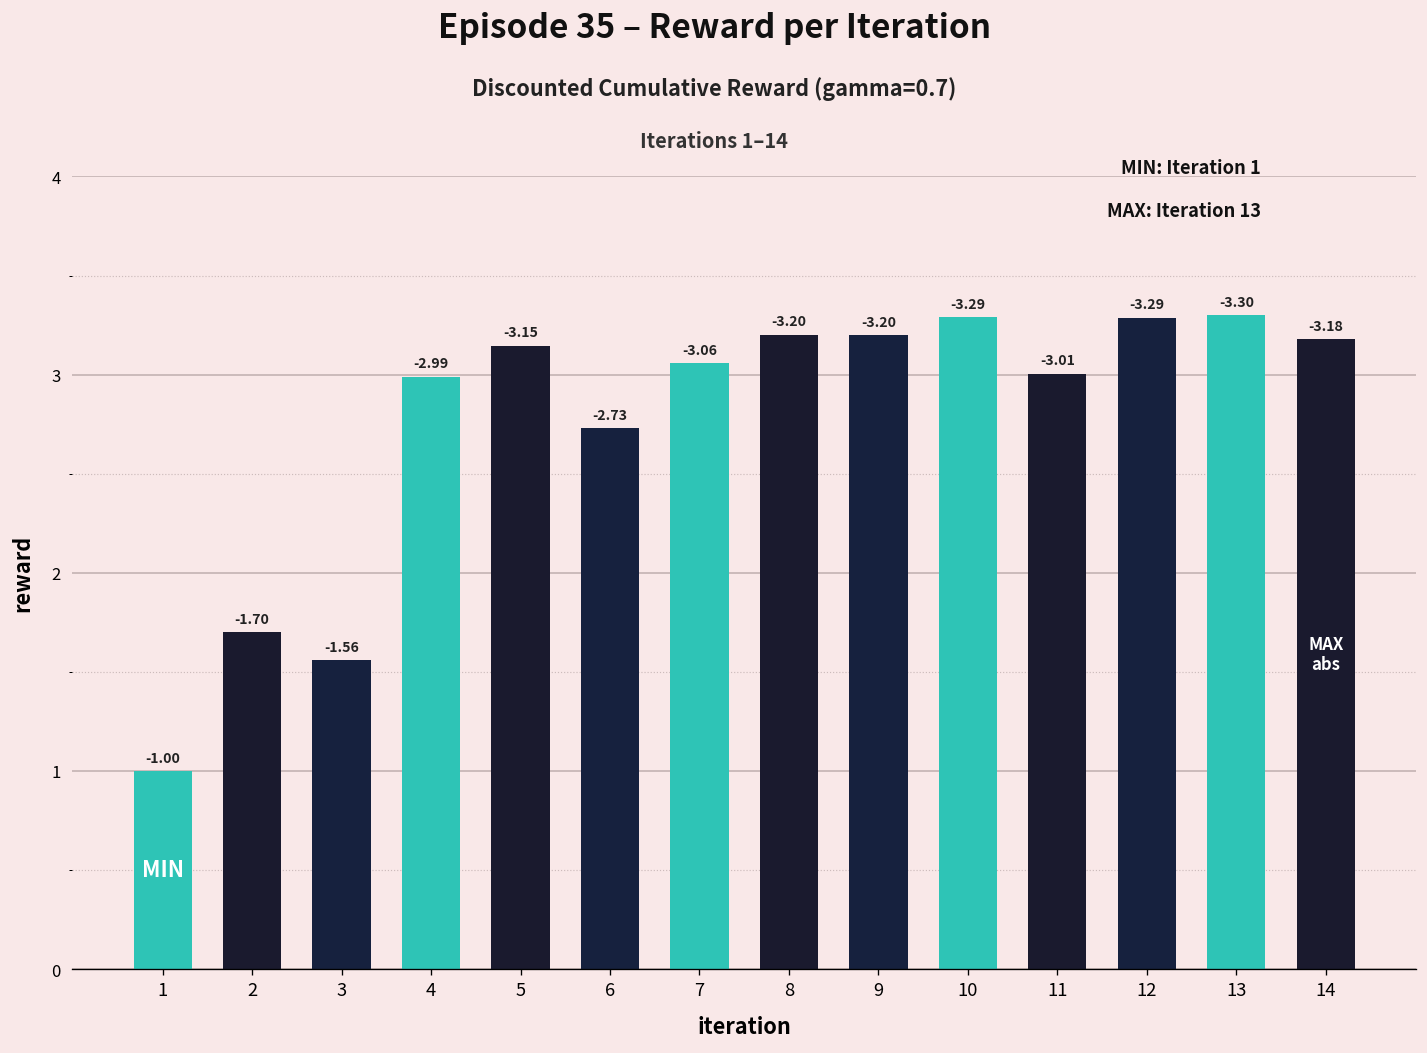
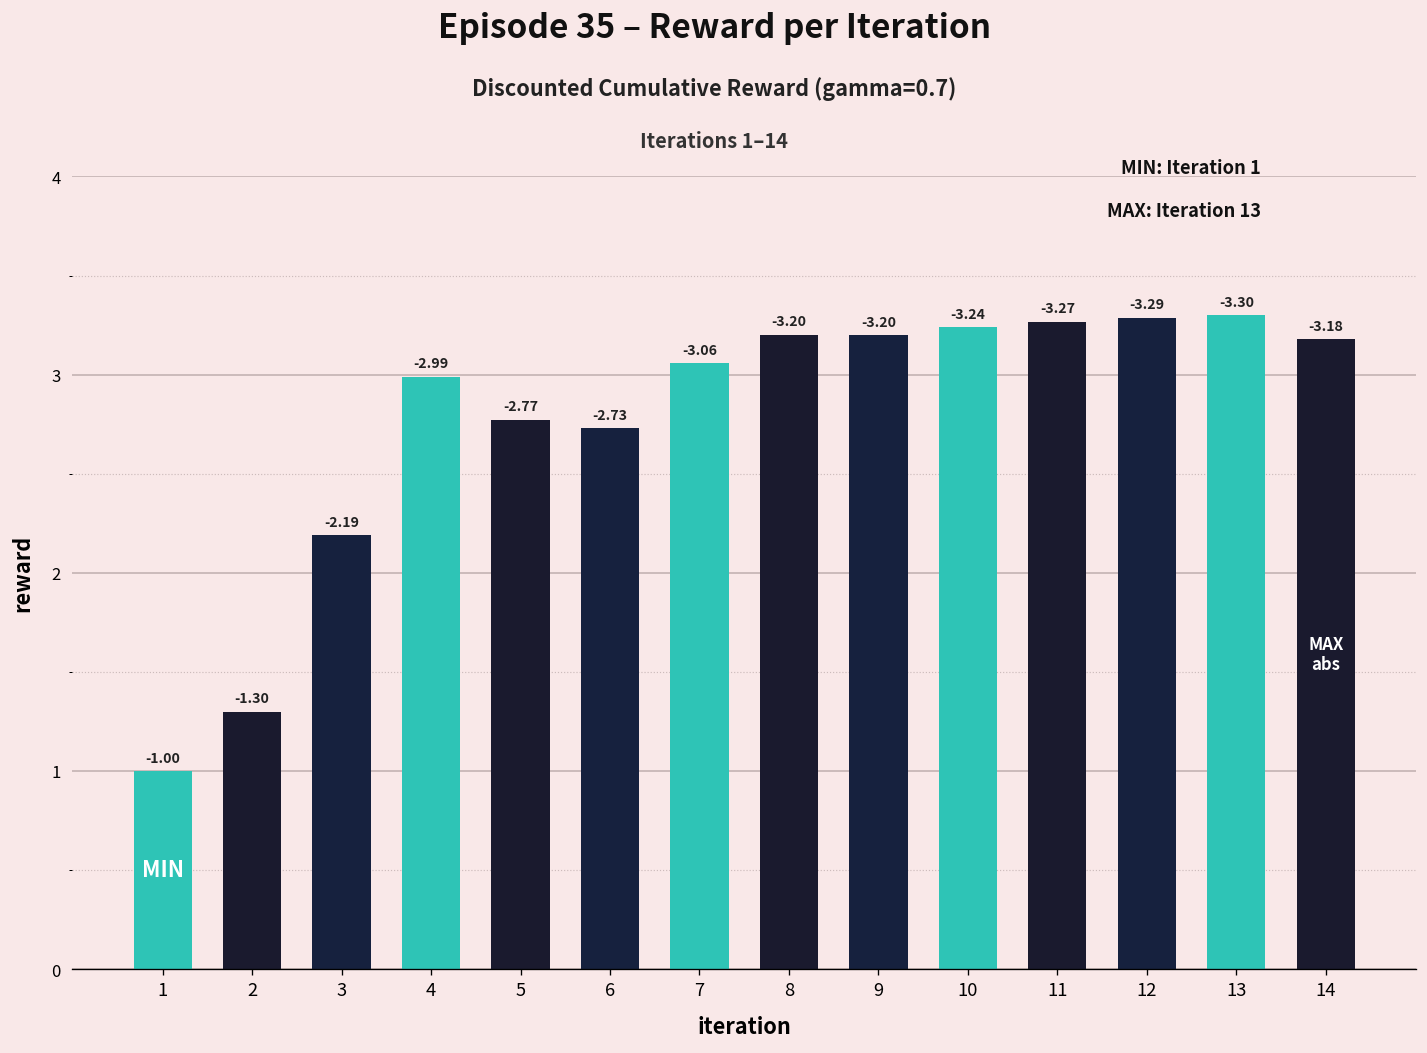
  {
-   "2": -1.70,
-   "3": -1.56,
-   "5": -3.15,
-   "10": -3.29,
-   "11": -3.01
+   "2": -1.30,
+   "3": -2.19,
+   "5": -2.77,
+   "10": -3.24,
+   "11": -3.27
  }
